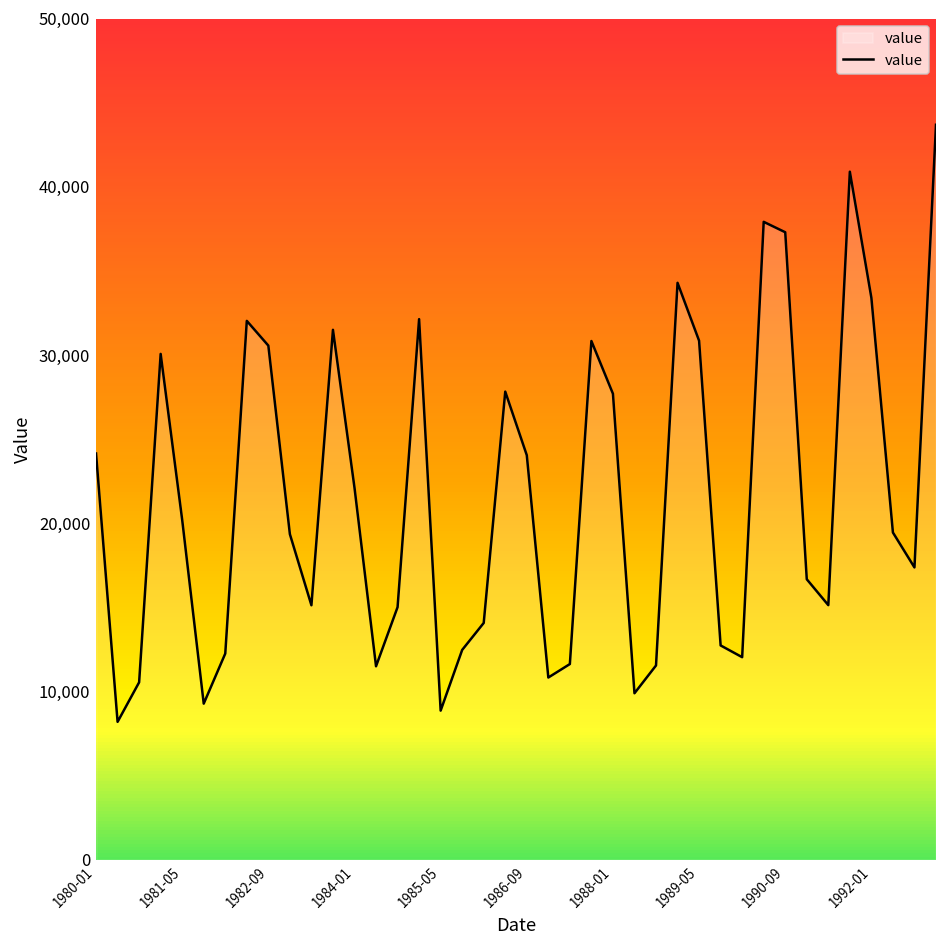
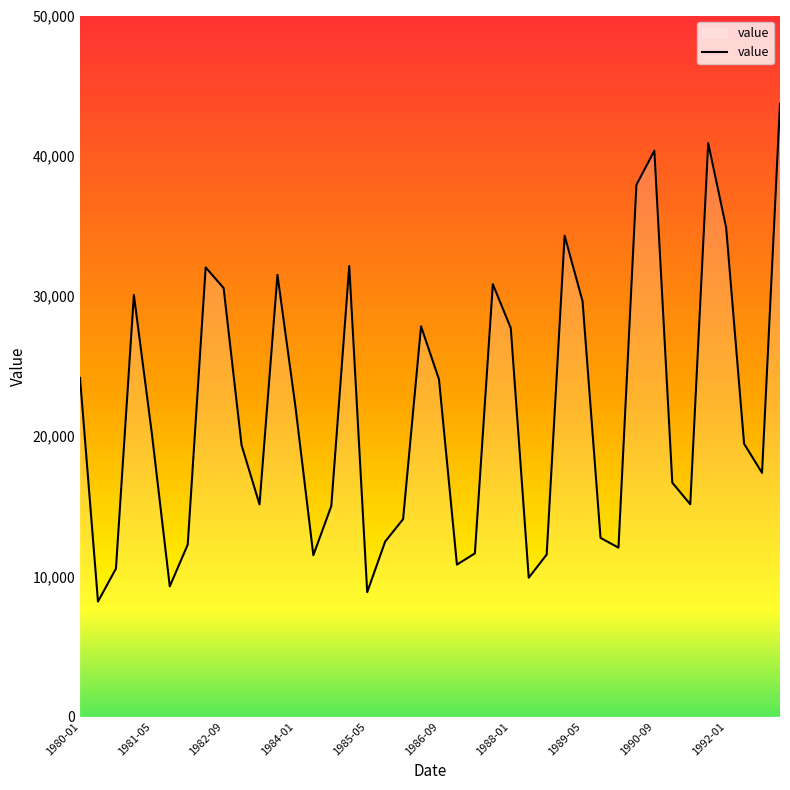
  {
    "1980-01": "24,200",
    "1981-05": "20,200",
    "1982-09": "30,600",
    "1984-01": "22,100",
    "1985-05": "8,900",
    "1986-09": "24,000",
    "1988-01": "27,700",
-   "1989-05": "30,900",
-   "1990-09": "37,300",
-   "1992-01": "33,400"
+   "1989-05": "29,600",
+   "1990-09": "40,400",
+   "1992-01": "34,900"
  }
